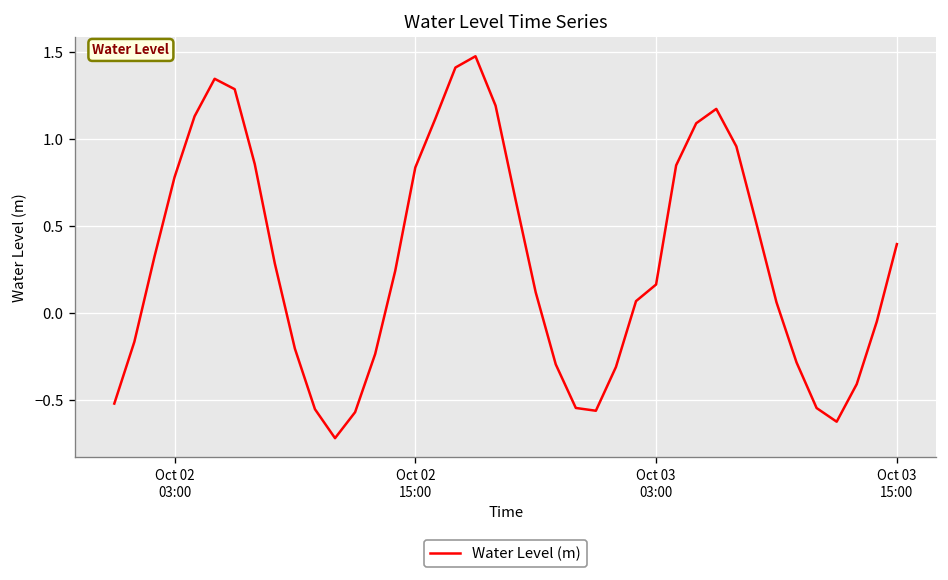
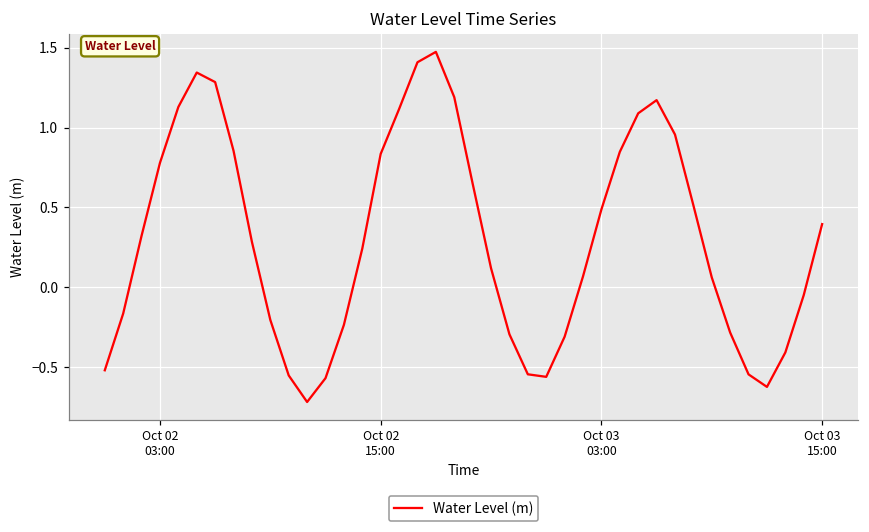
  {
    "Oct 02 03:00": 0.78,
    "Oct 02 15:00": 0.84,
-   "Oct 03 03:00": 0.16,
+   "Oct 03 03:00": 0.49,
    "Oct 03 15:00": 0.40
  }
